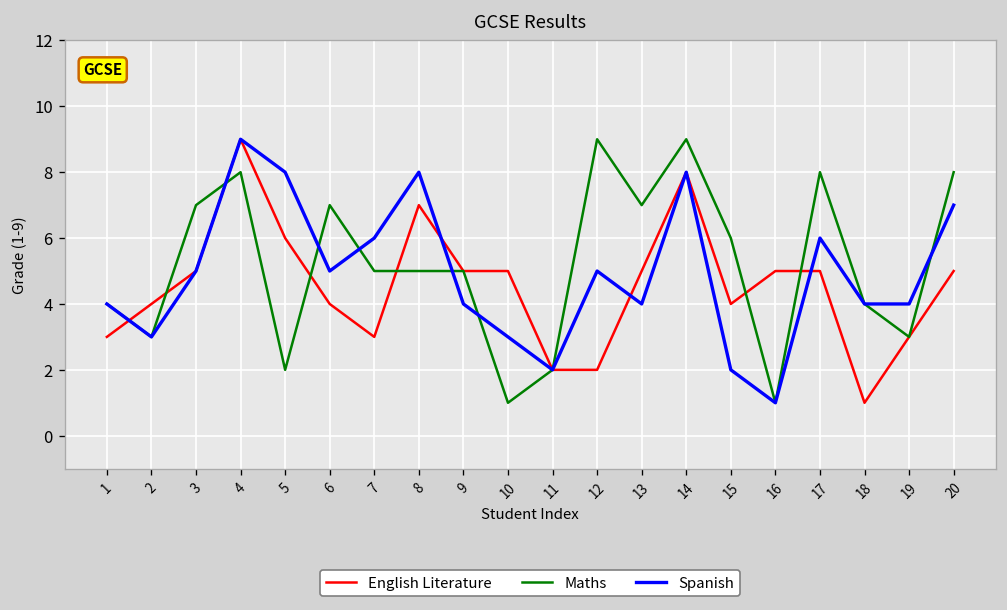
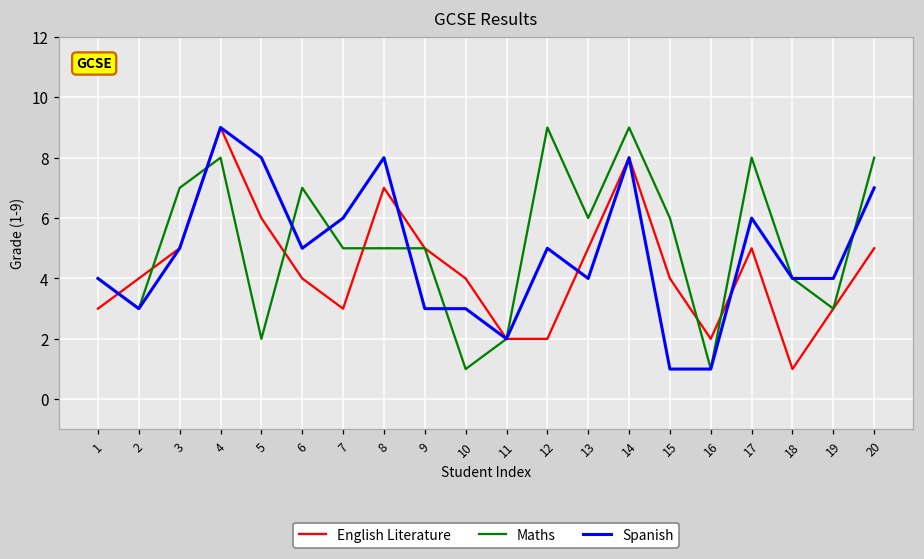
  {
    "English Literature": {
      "1": 3,
      "2": 4,
      "5": 6,
      "6": 4,
      "7": 3,
      "8": 7,
-     "10": 5,
+     "10": 4,
      "12": 2,
      "13": 5,
      "15": 4,
-     "16": 5,
+     "16": 2,
      "17": 5,
      "18": 1,
      "20": 5
    },
    "Maths": {
      "3": 7,
      "4": 8,
      "5": 2,
      "6": 7,
      "7": 5,
      "8": 5,
      "10": 1,
      "12": 9,
-     "13": 7,
+     "13": 6,
      "14": 9,
      "15": 6,
      "17": 8,
      "20": 8
    },
    "Spanish": {
      "5": 8,
      "6": 5,
      "7": 6,
      "8": 8,
-     "9": 4,
+     "9": 3,
      "10": 3,
      "12": 5,
      "13": 4,
-     "15": 2,
+     "15": 1,
      "17": 6,
      "19": 4,
      "20": 7
    }
  }
